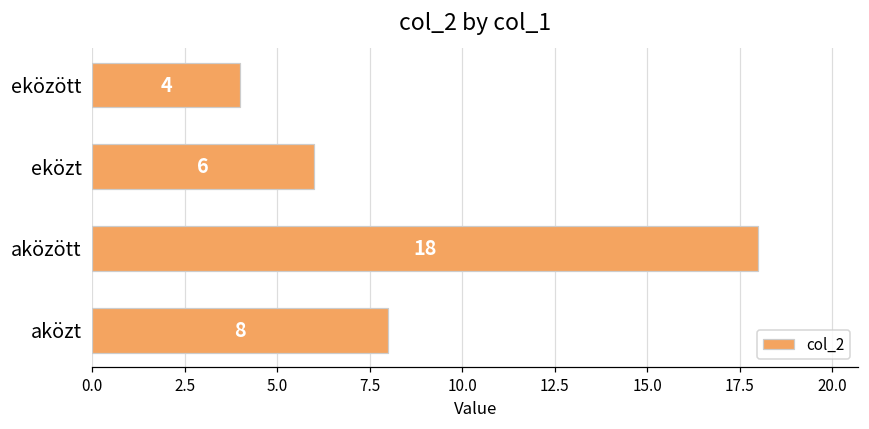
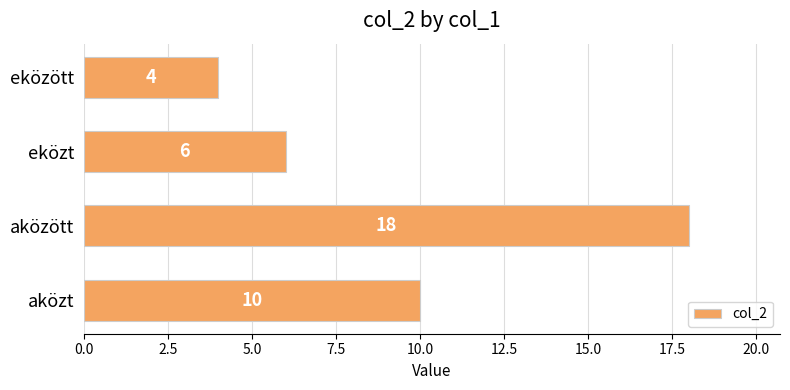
  {
    "eközött": 4,
    "eközt": 6,
    "aközött": 18,
-   "aközt": 8
+   "aközt": 10
  }
